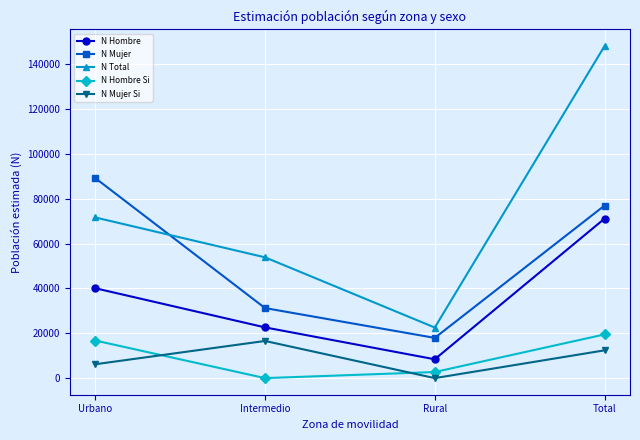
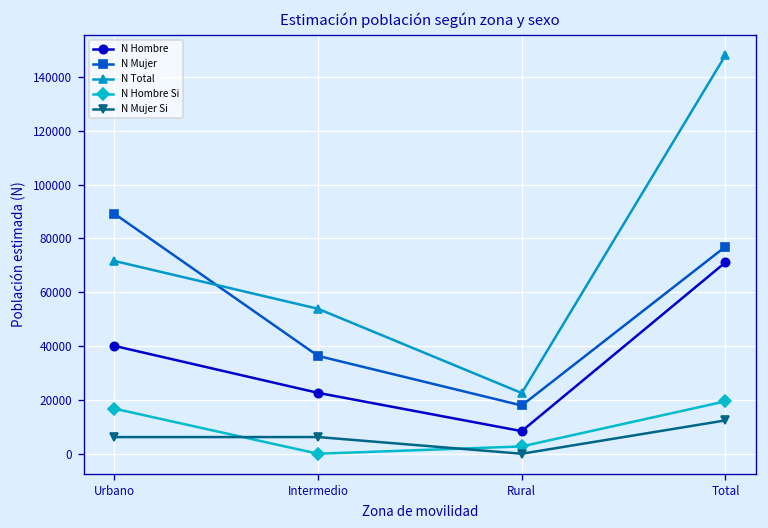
  {
    "N Hombre": {
      "Urbano": 40000,
      "Intermedio": 23000,
      "Rural": 8000,
      "Total": 71000
    },
    "N Mujer": {
      "Urbano": 89000,
-     "Intermedio": 31000,
+     "Intermedio": 36000,
      "Rural": 18000,
      "Total": 77000
    },
    "N Mujer Si": {
      "Urbano": 6000,
-     "Intermedio": 17000,
+     "Intermedio": 6000,
      "Rural": 0,
      "Total": 12000
    }
  }
